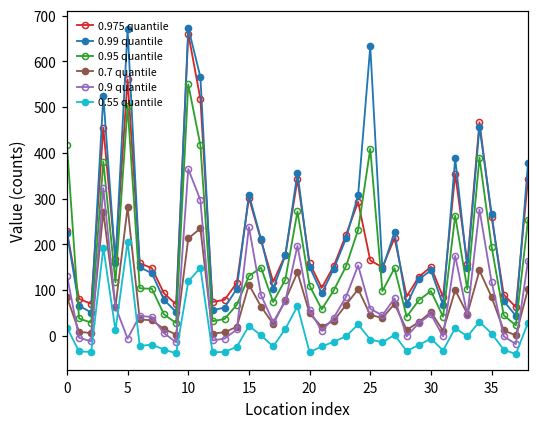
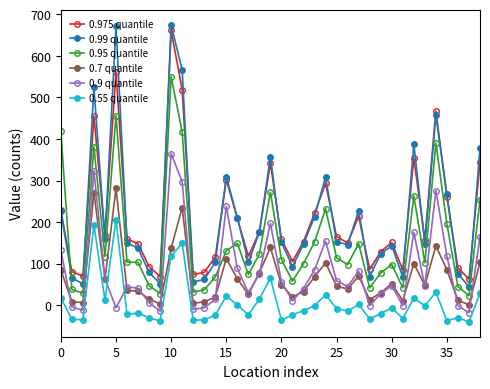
  {
    "0.975 quantile": {
      "5": 560,
      "10": 660,
      "15": 300,
      "20": 160,
      "25": 170,
      "30": 150,
      "35": 260
    },
    "0.99 quantile": {
      "5": 670,
      "10": 670,
      "15": 310,
      "20": 150,
-     "25": 630,
+     "25": 150,
      "30": 140,
      "35": 270
    },
    "0.95 quantile": {
      "0": 420,
-     "5": 500,
+     "5": 460,
      "10": 550,
      "15": 130,
      "20": 110,
-     "25": 410,
+     "25": 110,
      "30": 100,
      "35": 200
    },
    "0.7 quantile": {
      "0": 90,
      "5": 280,
-     "10": 210,
+     "10": 140,
      "15": 110,
      "20": 50,
      "25": 50,
      "35": 90
    },
    "0.9 quantile": {
      "0": 130,
      "5": -10,
      "10": 370,
      "15": 240,
      "20": 60,
      "25": 60,
      "35": 120
    },
    "0.55 quantile": {
      "0": 20,
      "5": 210,
      "10": 120,
      "15": 20,
      "20": -40,
      "25": -10,
      "30": -10,
-     "35": 10
+     "35": -40
    }
  }
